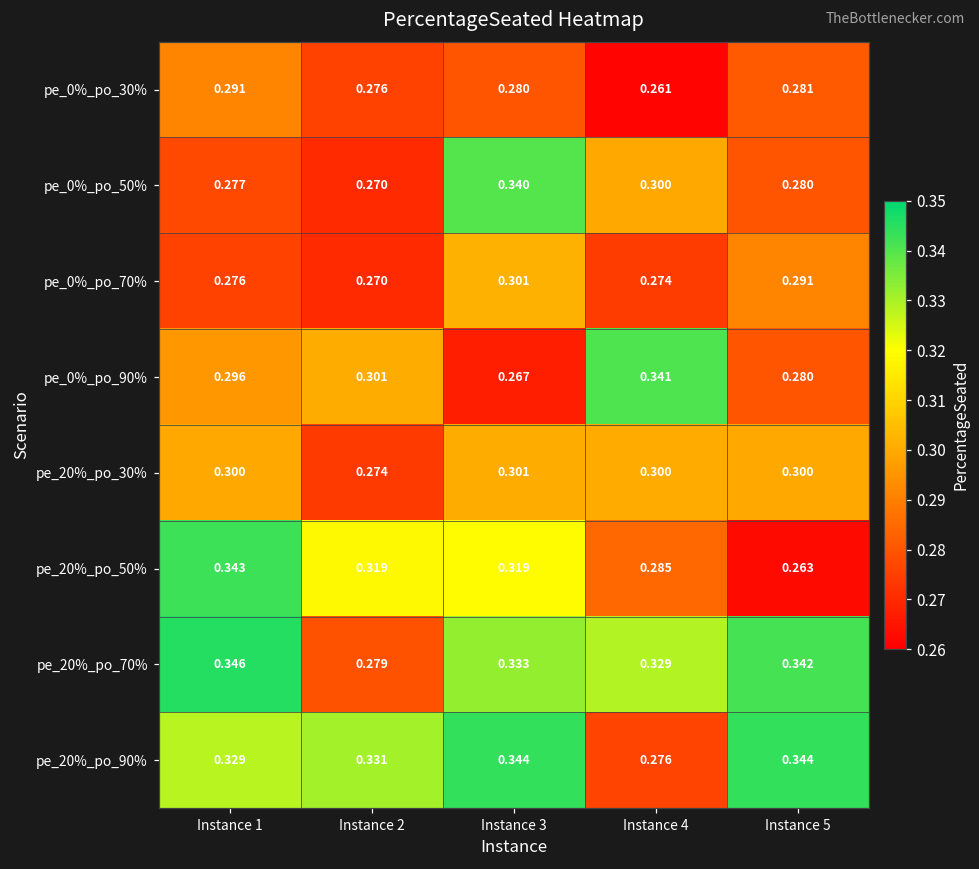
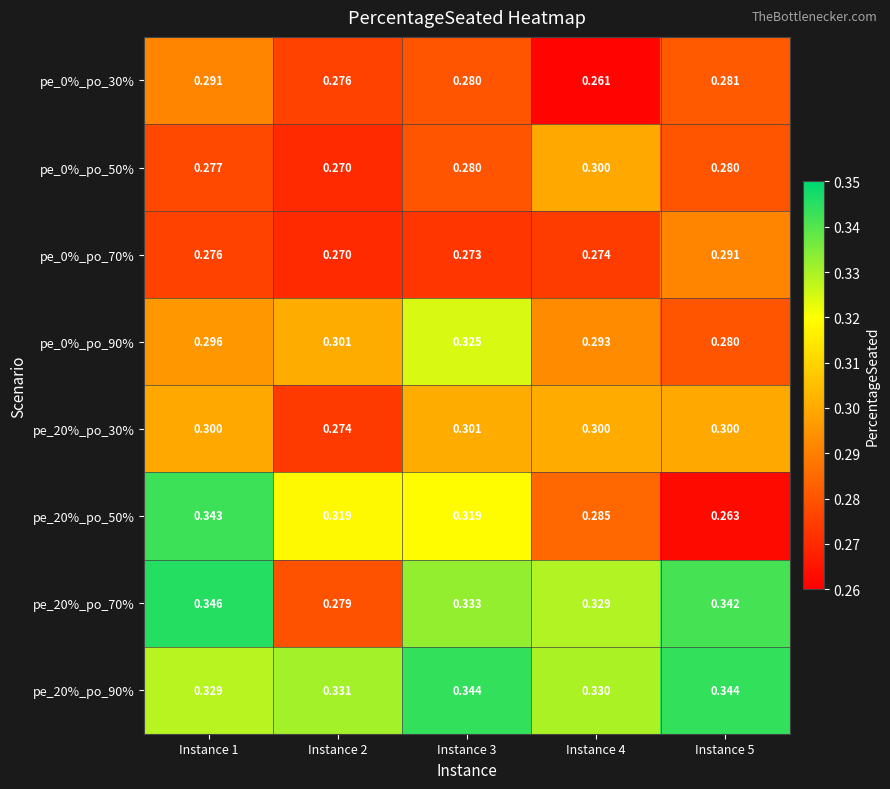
  {
    "pe_0%_po_30%": {
      "Instance 1": 0.291,
      "Instance 2": 0.276,
      "Instance 3": 0.280,
      "Instance 4": 0.261,
      "Instance 5": 0.281
    },
    "pe_0%_po_50%": {
      "Instance 1": 0.277,
      "Instance 2": 0.270,
-     "Instance 3": 0.340,
+     "Instance 3": 0.280,
      "Instance 4": 0.300,
      "Instance 5": 0.280
    },
    "pe_0%_po_70%": {
      "Instance 1": 0.276,
      "Instance 2": 0.270,
-     "Instance 3": 0.301,
+     "Instance 3": 0.273,
      "Instance 4": 0.274,
      "Instance 5": 0.291
    },
    "pe_0%_po_90%": {
      "Instance 1": 0.296,
      "Instance 2": 0.301,
-     "Instance 3": 0.267,
-     "Instance 4": 0.341,
+     "Instance 3": 0.325,
+     "Instance 4": 0.293,
      "Instance 5": 0.280
    },
    "pe_20%_po_30%": {
      "Instance 1": 0.300,
      "Instance 2": 0.274,
      "Instance 3": 0.301,
      "Instance 4": 0.300,
      "Instance 5": 0.300
    },
    "pe_20%_po_50%": {
      "Instance 1": 0.343,
      "Instance 2": 0.319,
      "Instance 3": 0.319,
      "Instance 4": 0.285,
      "Instance 5": 0.263
    },
    "pe_20%_po_70%": {
      "Instance 1": 0.346,
      "Instance 2": 0.279,
      "Instance 3": 0.333,
      "Instance 4": 0.329,
      "Instance 5": 0.342
    },
    "pe_20%_po_90%": {
      "Instance 1": 0.329,
      "Instance 2": 0.331,
      "Instance 3": 0.344,
-     "Instance 4": 0.276,
+     "Instance 4": 0.330,
      "Instance 5": 0.344
    }
  }
